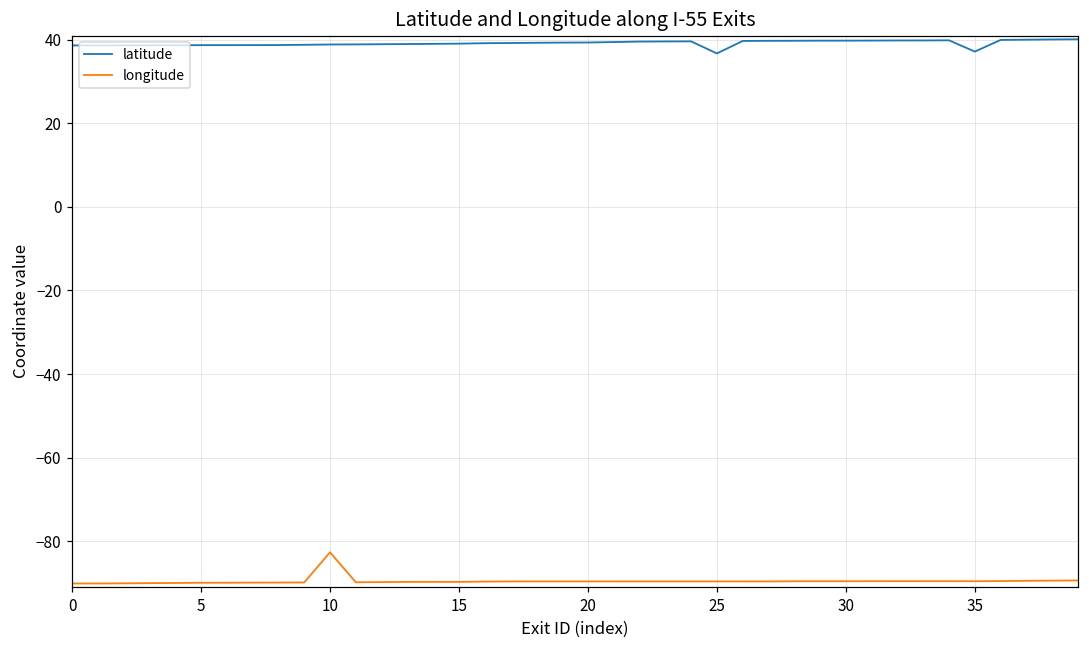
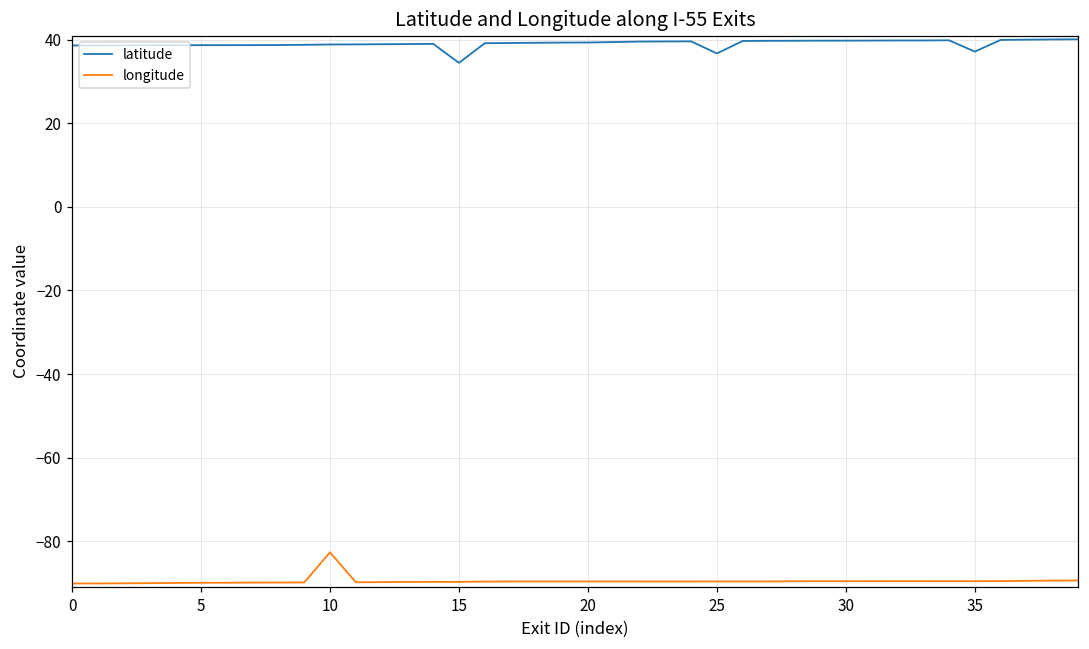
  {
    "latitude": {
      "0": 39,
      "5": 39,
      "10": 39,
-     "15": 39,
+     "15": 34,
      "20": 39,
      "25": 37,
      "30": 40,
      "35": 37
    },
    "longitude": {
      "0": -90,
      "5": -90,
      "10": -83,
      "15": -90,
      "20": -90,
      "25": -90,
      "30": -90,
      "35": -90
    }
  }
